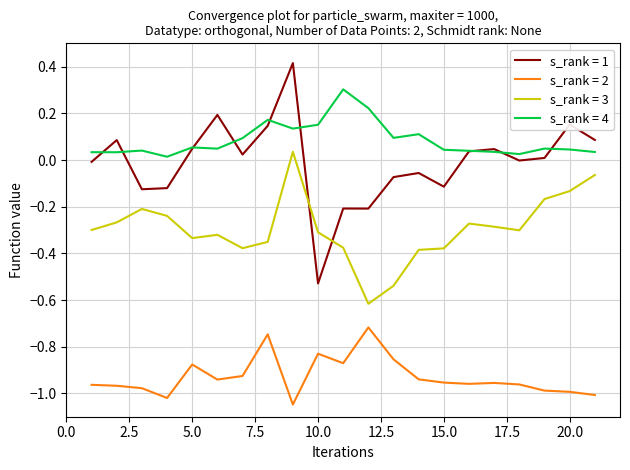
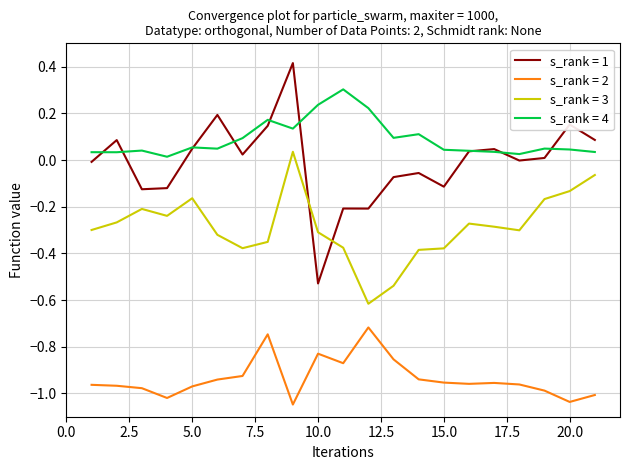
  {
    "s_rank = 1": {
      "10.0": -0.53,
      "15.0": -0.11
    },
    "s_rank = 2": {
-     "5.0": -0.88,
+     "5.0": -0.97,
      "10.0": -0.83,
      "15.0": -0.95,
-     "20.0": -0.99
+     "20.0": -1.04
    },
    "s_rank = 3": {
-     "5.0": -0.33,
+     "5.0": -0.16,
      "10.0": -0.31,
      "15.0": -0.38,
      "20.0": -0.13
    },
    "s_rank = 4": {
-     "10.0": 0.15,
+     "10.0": 0.24,
      "15.0": 0.04,
      "20.0": 0.05
    }
  }
